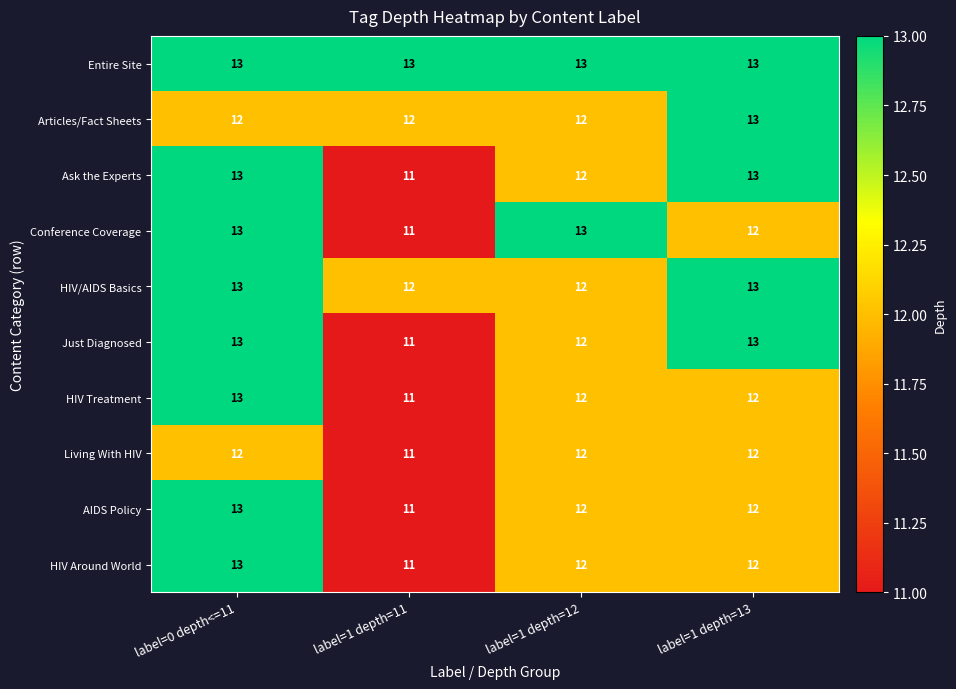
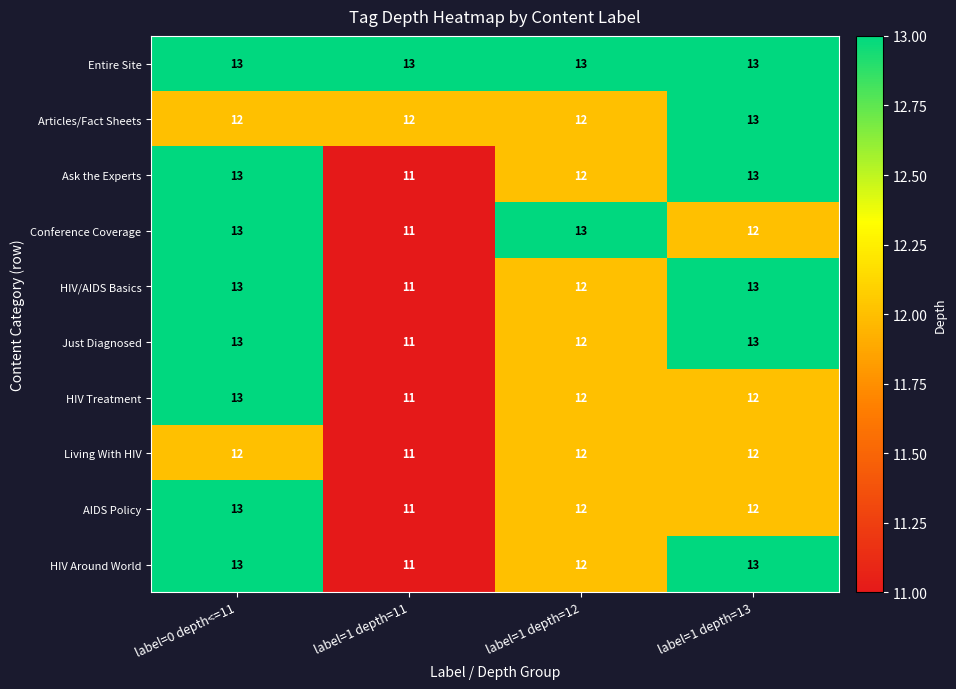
  {
    "Entire Site": {
      "label=0 depth<=11": 13,
      "label=1 depth=11": 13,
      "label=1 depth=12": 13,
      "label=1 depth=13": 13
    },
    "Articles/Fact Sheets": {
      "label=0 depth<=11": 12,
      "label=1 depth=11": 12,
      "label=1 depth=12": 12,
      "label=1 depth=13": 13
    },
    "Ask the Experts": {
      "label=0 depth<=11": 13,
      "label=1 depth=11": 11,
      "label=1 depth=12": 12,
      "label=1 depth=13": 13
    },
    "Conference Coverage": {
      "label=0 depth<=11": 13,
      "label=1 depth=11": 11,
      "label=1 depth=12": 13,
      "label=1 depth=13": 12
    },
    "HIV/AIDS Basics": {
      "label=0 depth<=11": 13,
-     "label=1 depth=11": 12,
+     "label=1 depth=11": 11,
      "label=1 depth=12": 12,
      "label=1 depth=13": 13
    },
    "Just Diagnosed": {
      "label=0 depth<=11": 13,
      "label=1 depth=11": 11,
      "label=1 depth=12": 12,
      "label=1 depth=13": 13
    },
    "HIV Treatment": {
      "label=0 depth<=11": 13,
      "label=1 depth=11": 11,
      "label=1 depth=12": 12,
      "label=1 depth=13": 12
    },
    "Living With HIV": {
      "label=0 depth<=11": 12,
      "label=1 depth=11": 11,
      "label=1 depth=12": 12,
      "label=1 depth=13": 12
    },
    "AIDS Policy": {
      "label=0 depth<=11": 13,
      "label=1 depth=11": 11,
      "label=1 depth=12": 12,
      "label=1 depth=13": 12
    },
    "HIV Around World": {
      "label=0 depth<=11": 13,
      "label=1 depth=11": 11,
      "label=1 depth=12": 12,
-     "label=1 depth=13": 12
+     "label=1 depth=13": 13
    }
  }
